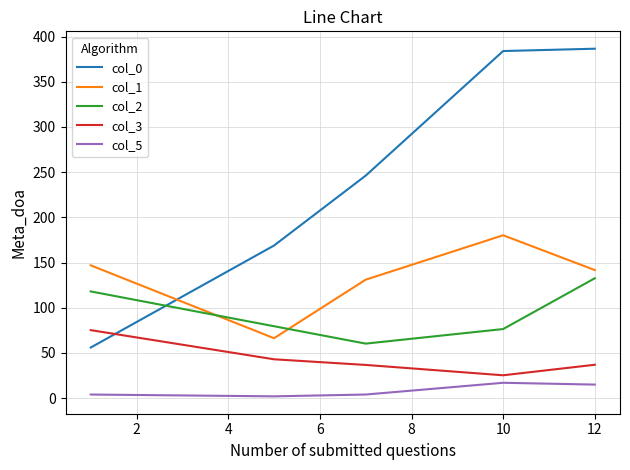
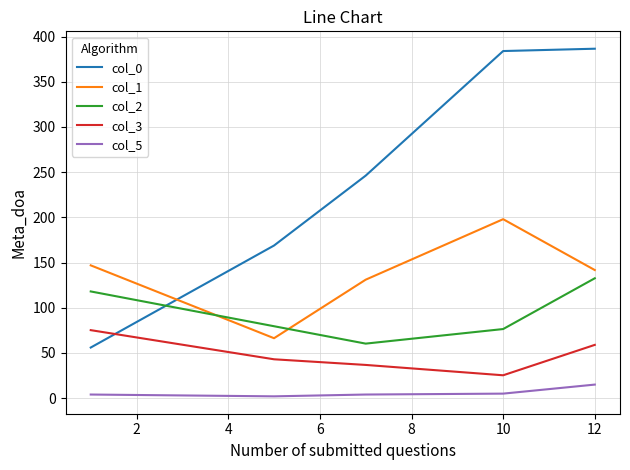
  {
    "col_0": {
      "10": 380,
      "12": 390
    },
    "col_1": {
-     "10": 180,
+     "10": 200,
      "12": 140
    },
    "col_2": {
      "10": 80,
      "12": 130
    },
    "col_3": {
      "10": 30,
-     "12": 40
+     "12": 60
    },
    "col_5": {
-     "10": 20,
+     "10": 10,
      "12": 20
    }
  }
